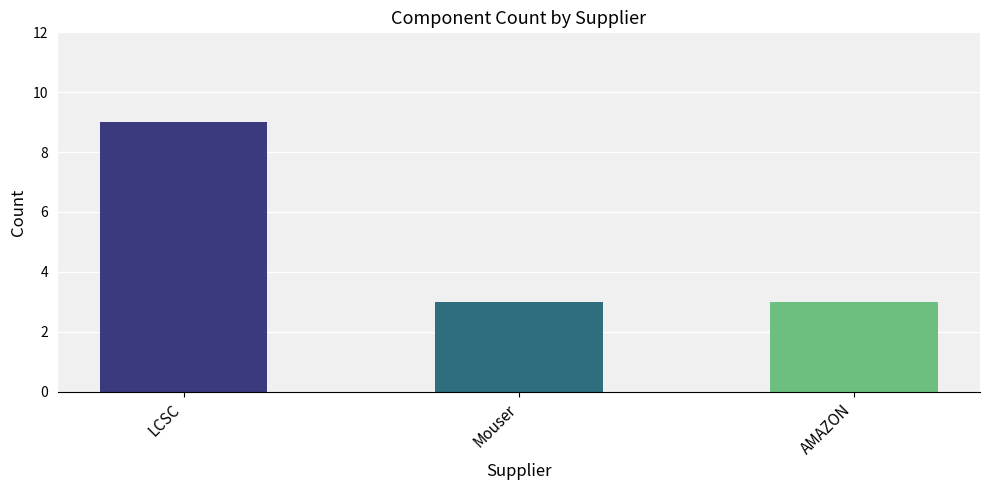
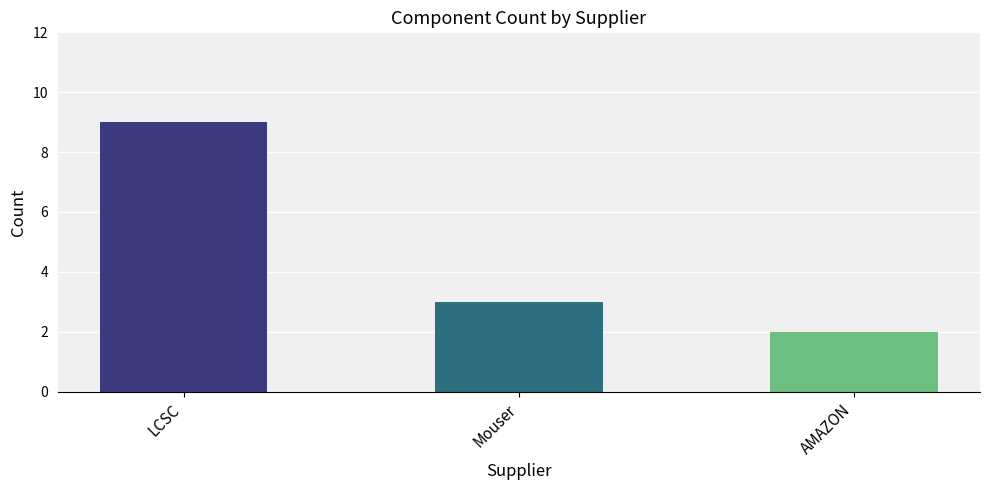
  {
    "LCSC": 9,
    "Mouser": 3,
-   "AMAZON": 3
+   "AMAZON": 2
  }
